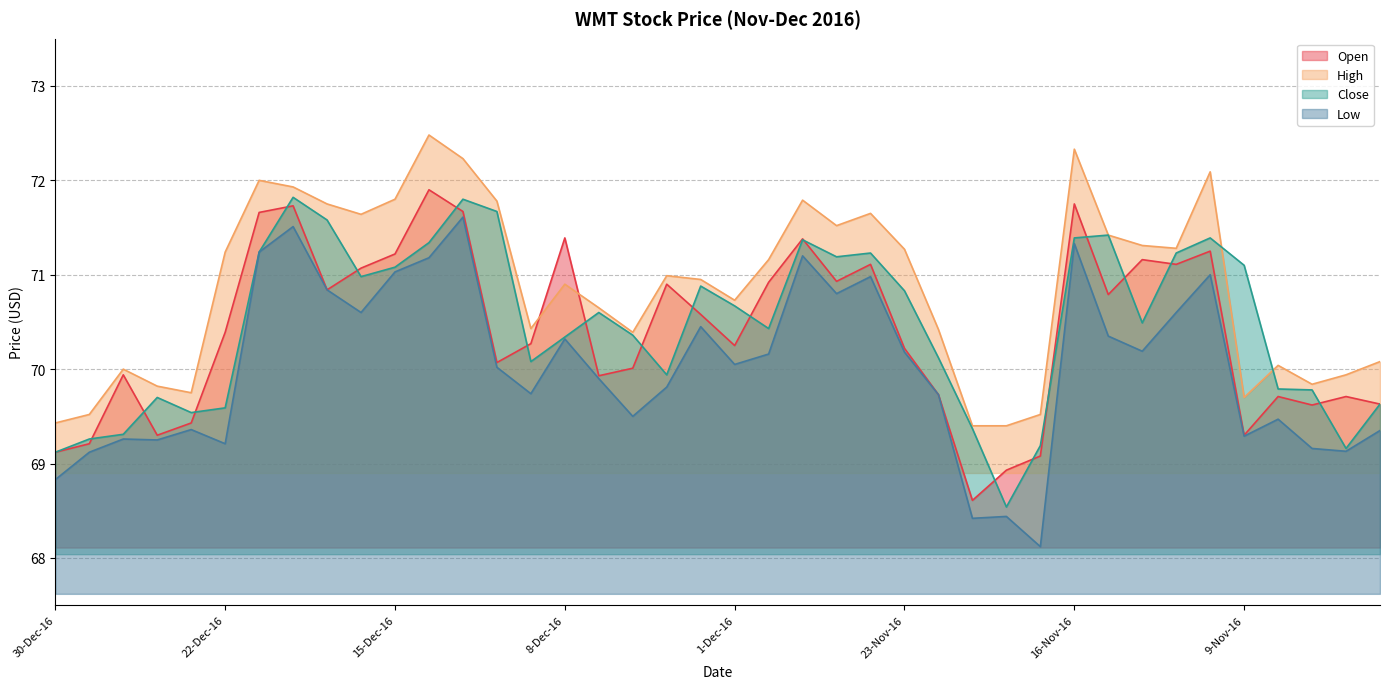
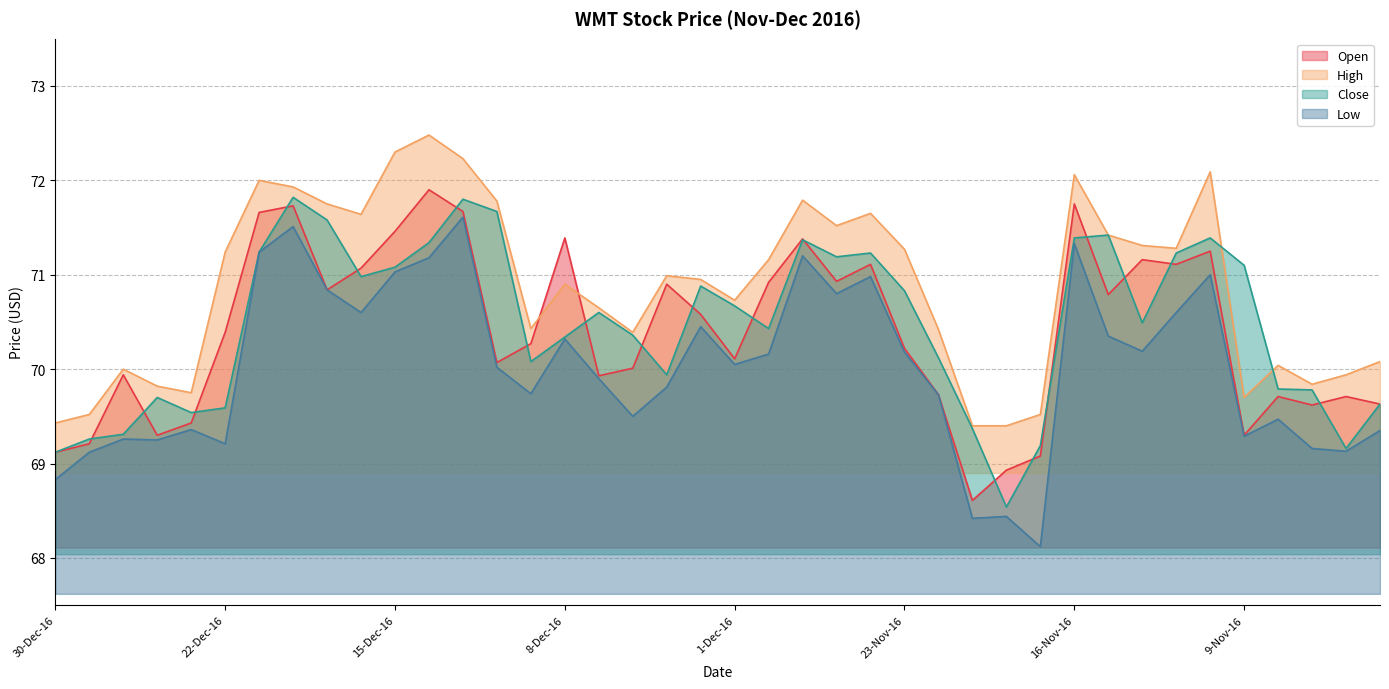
  {
    "Open": {
      "22-Dec-16": 70.4,
-     "15-Dec-16": 71.2,
+     "15-Dec-16": 71.5,
      "8-Dec-16": 71.4,
-     "1-Dec-16": 70.3,
+     "1-Dec-16": 70.1,
      "23-Nov-16": 70.2,
      "16-Nov-16": 71.8
    },
    "High": {
      "30-Dec-16": 69.4,
      "22-Dec-16": 71.2,
-     "15-Dec-16": 71.8,
+     "15-Dec-16": 72.3,
      "8-Dec-16": 70.9,
      "1-Dec-16": 70.7,
      "23-Nov-16": 71.3,
-     "16-Nov-16": 72.3,
+     "16-Nov-16": 72.1,
      "9-Nov-16": 69.7
    }
  }
